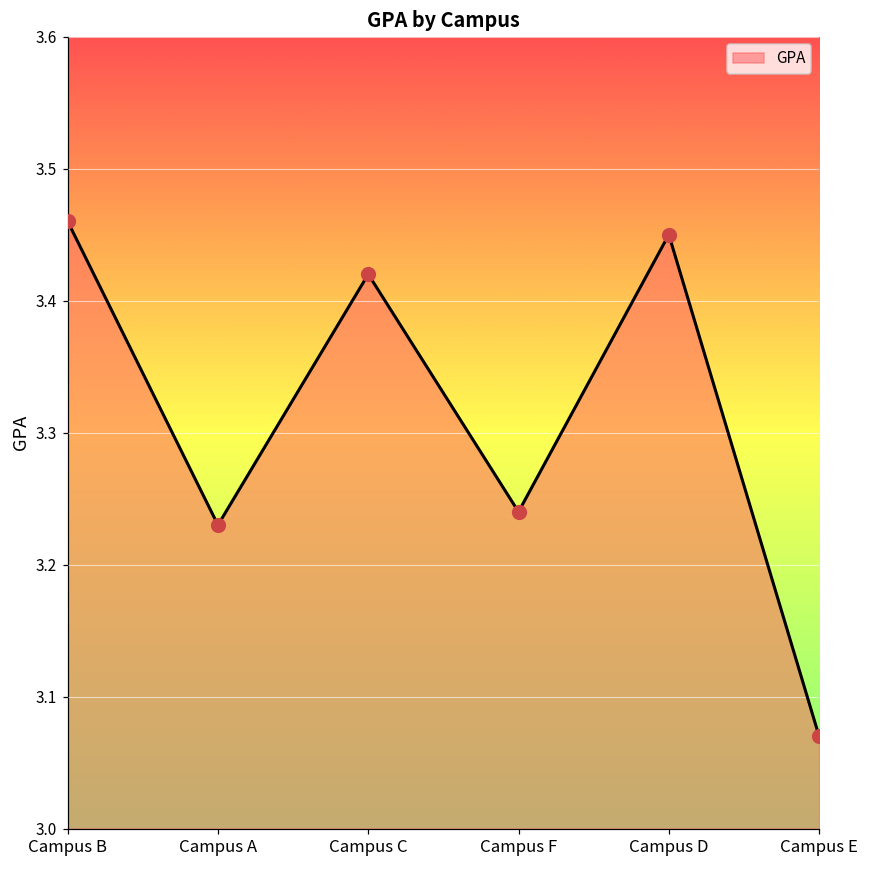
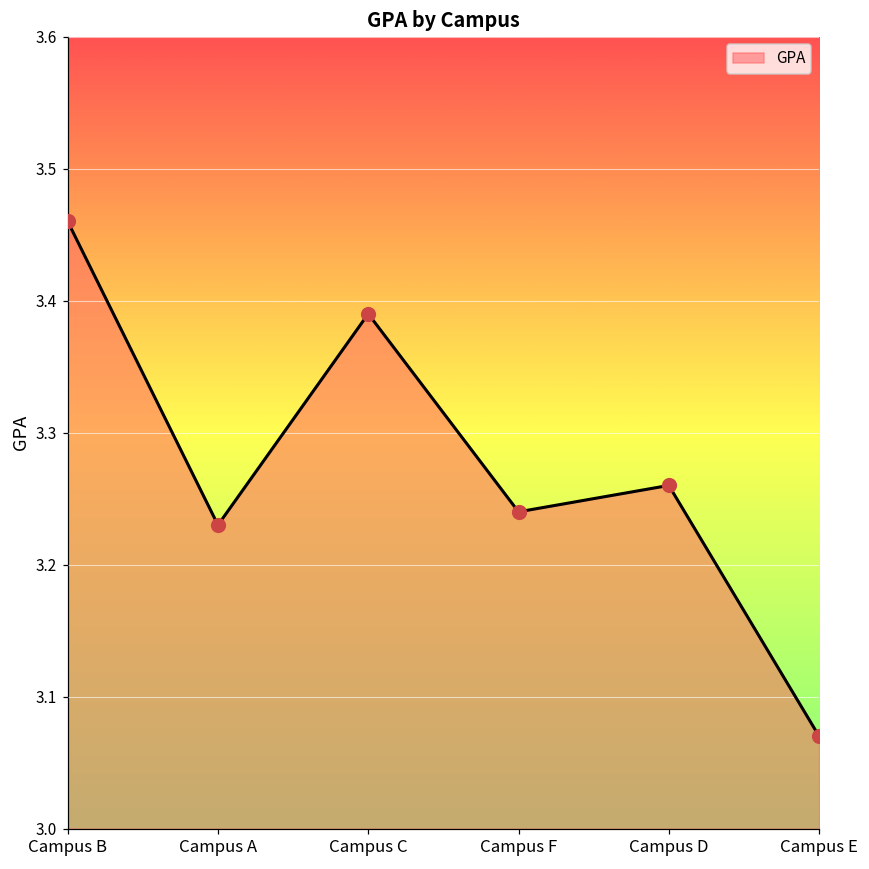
  {
    "Campus B": 3.46,
    "Campus A": 3.23,
-   "Campus C": 3.42,
+   "Campus C": 3.39,
    "Campus F": 3.24,
-   "Campus D": 3.45,
+   "Campus D": 3.26,
    "Campus E": 3.07
  }
